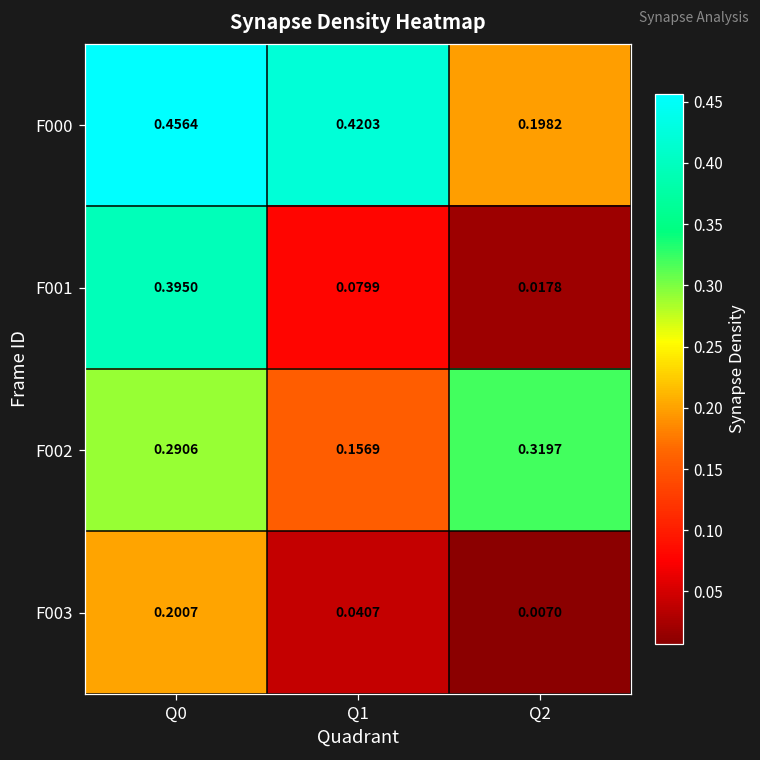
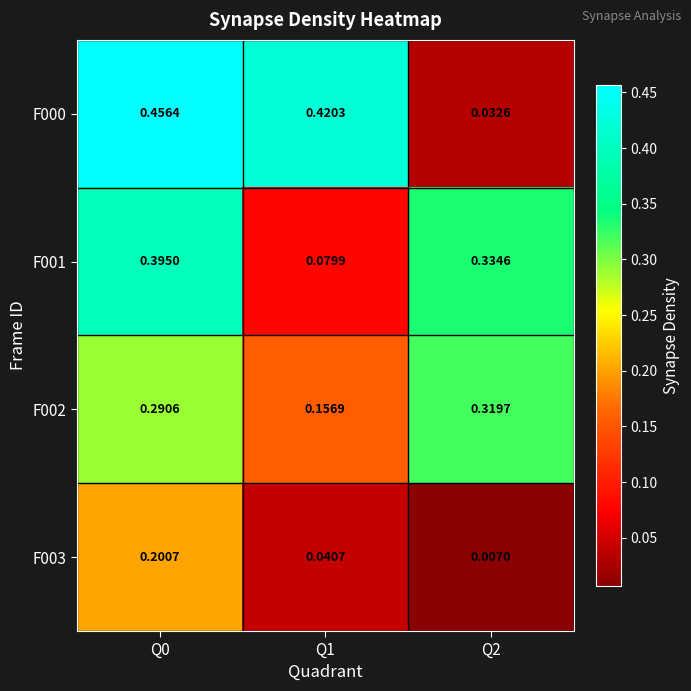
  {
    "F000": {
      "Q0": 0.4564,
      "Q1": 0.4203,
-     "Q2": 0.1982
+     "Q2": 0.0326
    },
    "F001": {
      "Q0": 0.3950,
      "Q1": 0.0799,
-     "Q2": 0.0178
+     "Q2": 0.3346
    },
    "F002": {
      "Q0": 0.2906,
      "Q1": 0.1569,
      "Q2": 0.3197
    },
    "F003": {
      "Q0": 0.2007,
      "Q1": 0.0407,
      "Q2": 0.0070
    }
  }
